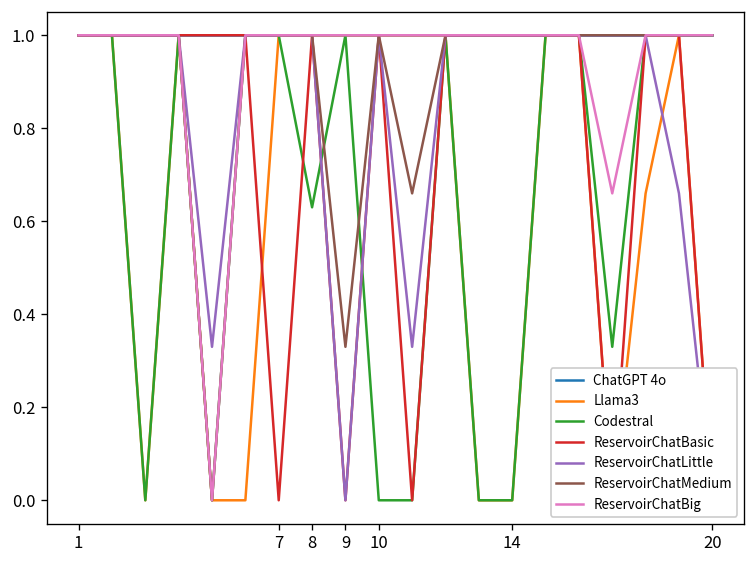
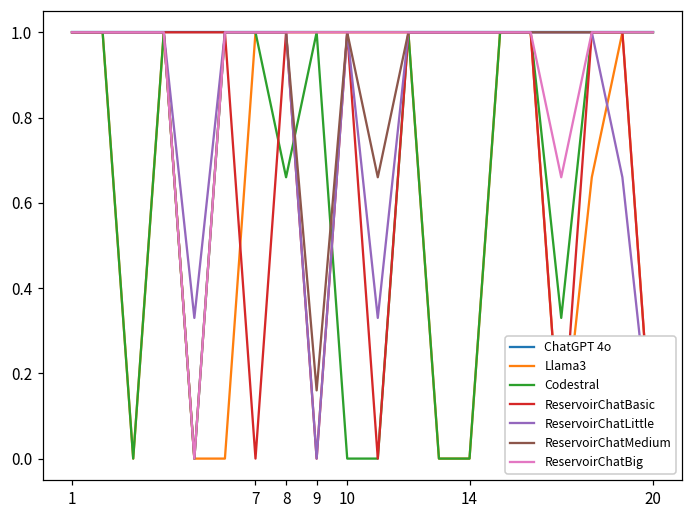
  {
    "Codestral": {
-     "8": 0.63,
+     "8": 0.66,
      "10": 0.00
    },
    "ReservoirChatBasic": {
      "7": 0.00
    },
    "ReservoirChatMedium": {
-     "9": 0.33
+     "9": 0.16
    }
  }
